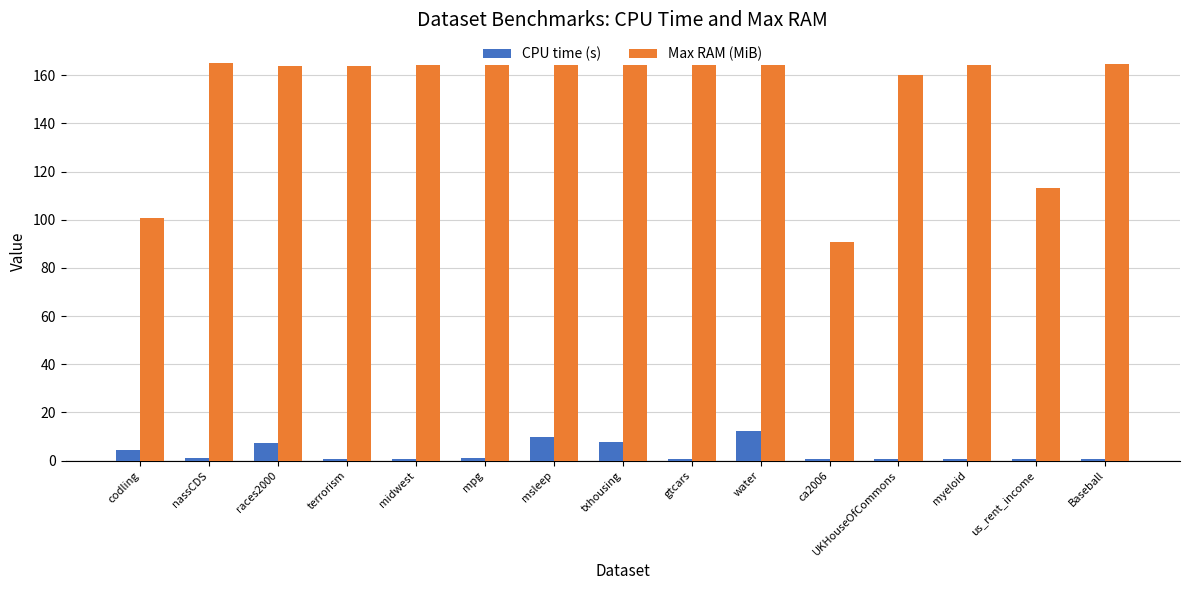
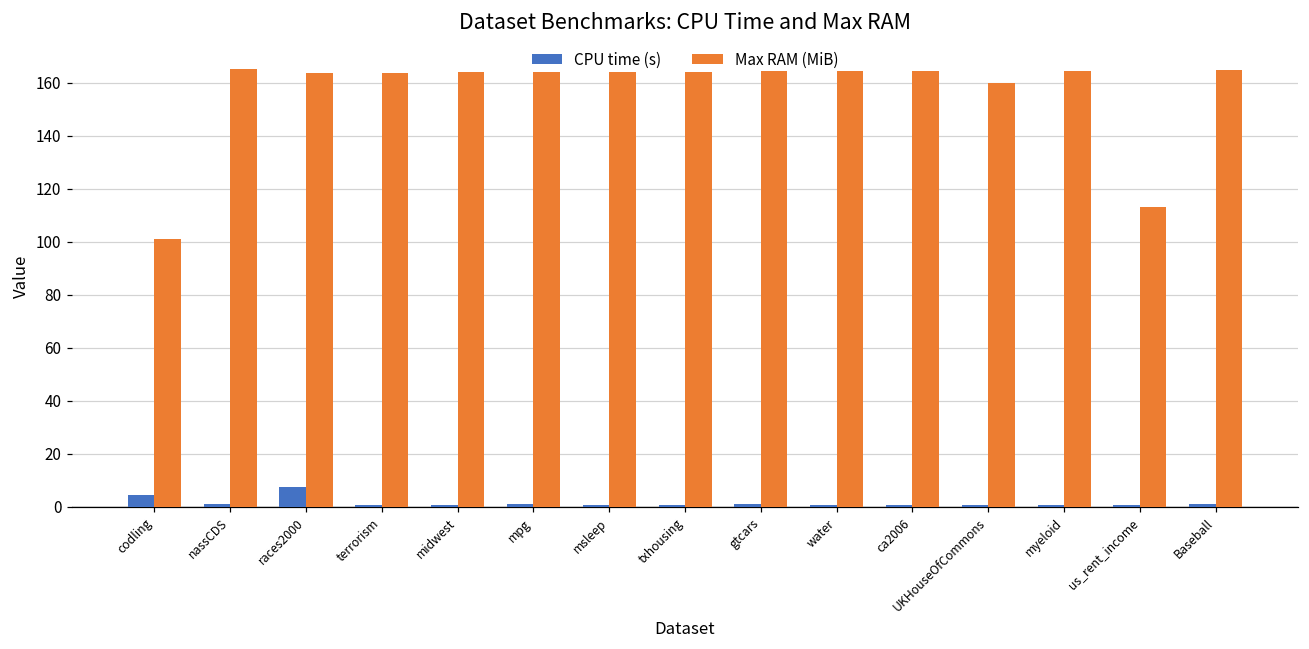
  {
    "CPU time (s)": {
      "codling": 4,
      "races2000": 7,
-     "msleep": 10,
-     "txhousing": 8,
-     "water": 12
+     "msleep": 1,
+     "txhousing": 1,
+     "water": 1
    },
    "Max RAM (MiB)": {
      "codling": 101,
      "nassCDS": 165,
      "races2000": 164,
      "terrorism": 164,
      "midwest": 164,
      "mpg": 164,
      "msleep": 164,
      "txhousing": 164,
      "gtcars": 164,
      "water": 164,
-     "ca2006": 91,
+     "ca2006": 164,
      "UKHouseOfCommons": 160,
      "myeloid": 164,
      "us_rent_income": 113,
      "Baseball": 165
    }
  }
